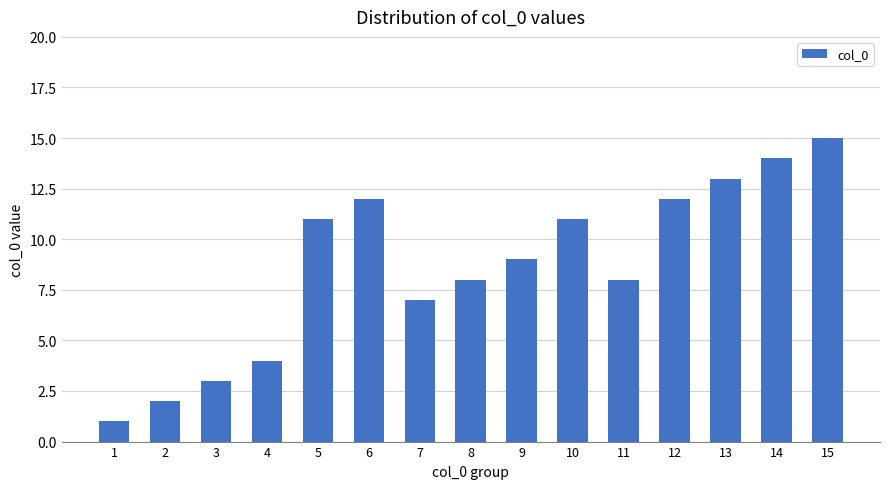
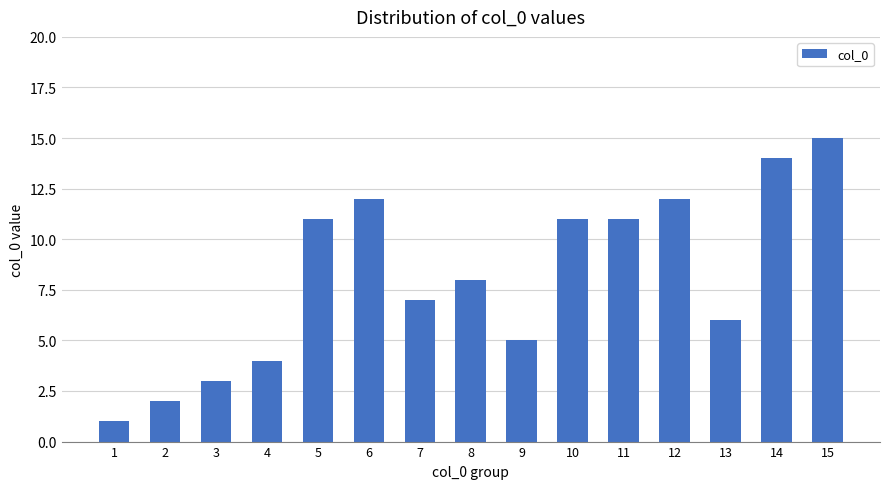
  {
    "1": 1,
    "2": 2,
    "3": 3,
    "4": 4,
    "5": 11,
    "6": 12,
    "7": 7,
    "8": 8,
-   "9": 9,
+   "9": 5,
    "10": 11,
-   "11": 8,
+   "11": 11,
    "12": 12,
-   "13": 13,
+   "13": 6,
    "14": 14,
    "15": 15
  }
